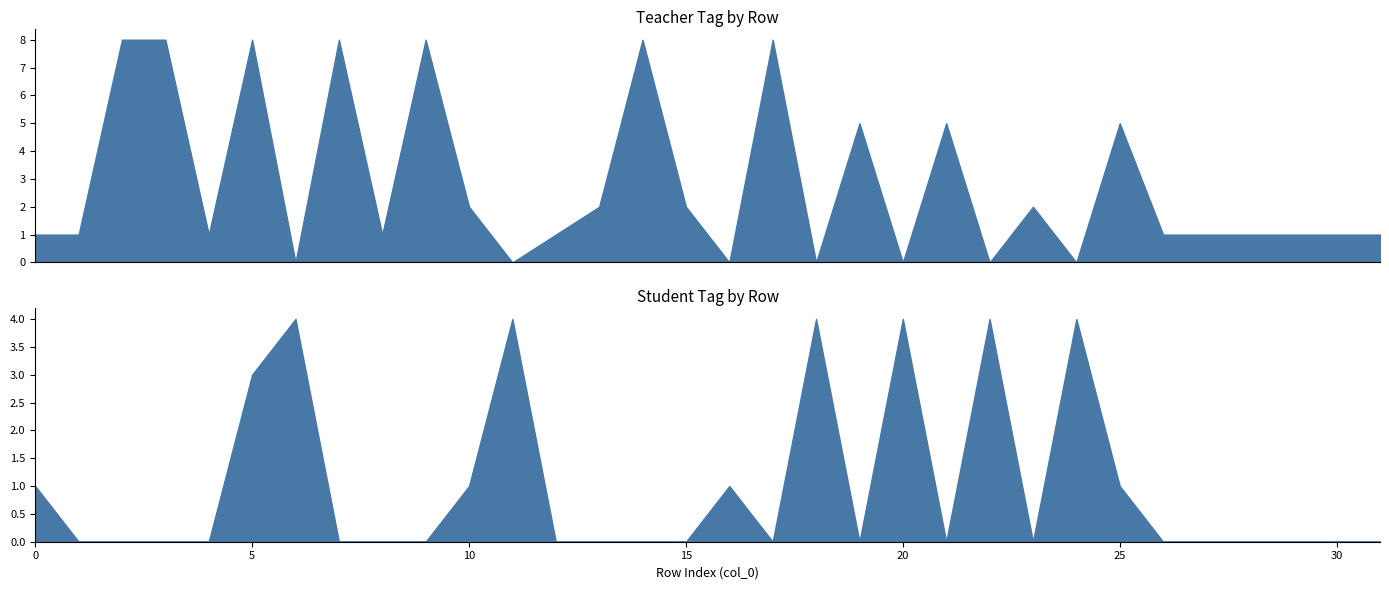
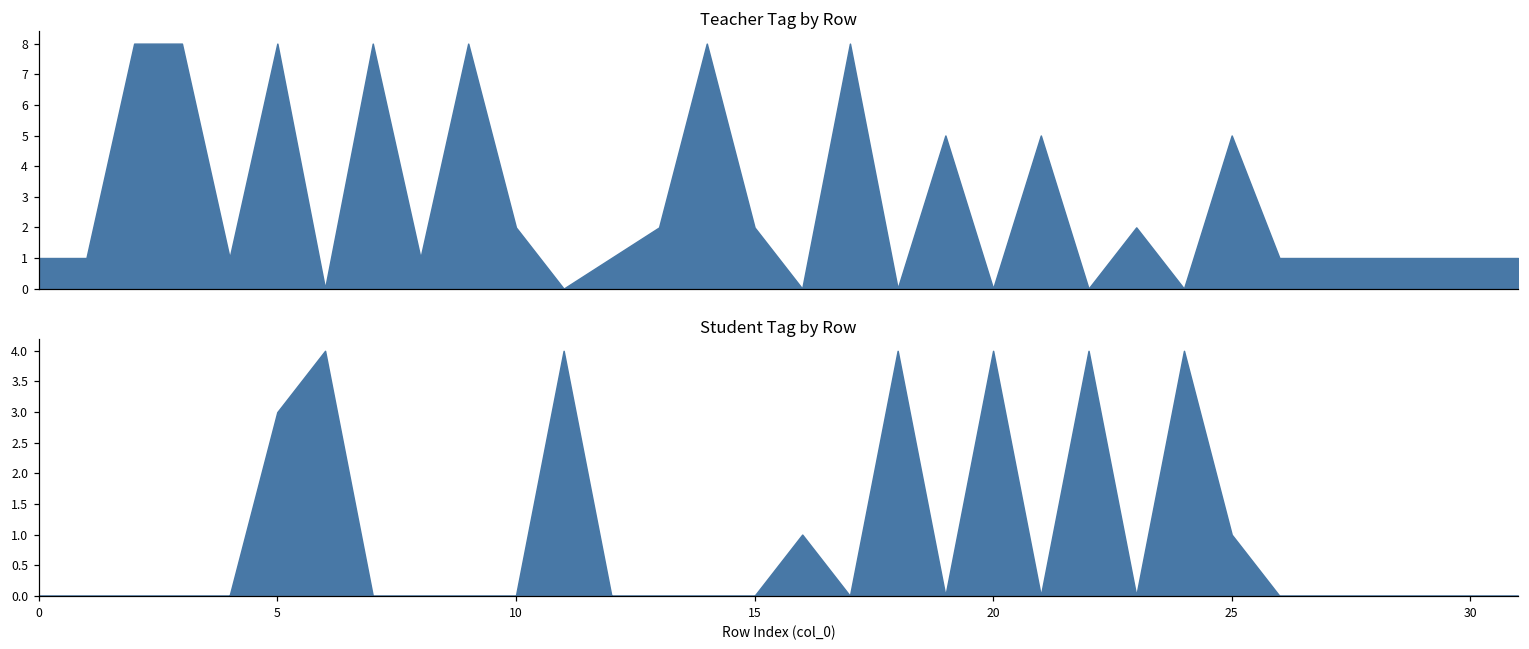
  {
    "Student Tag by Row": {
-     "0": 1,
+     "0": 0,
      "5": 3,
-     "10": 1,
+     "10": 0,
      "15": 0,
      "20": 4,
      "25": 1,
      "30": 0
    }
  }
